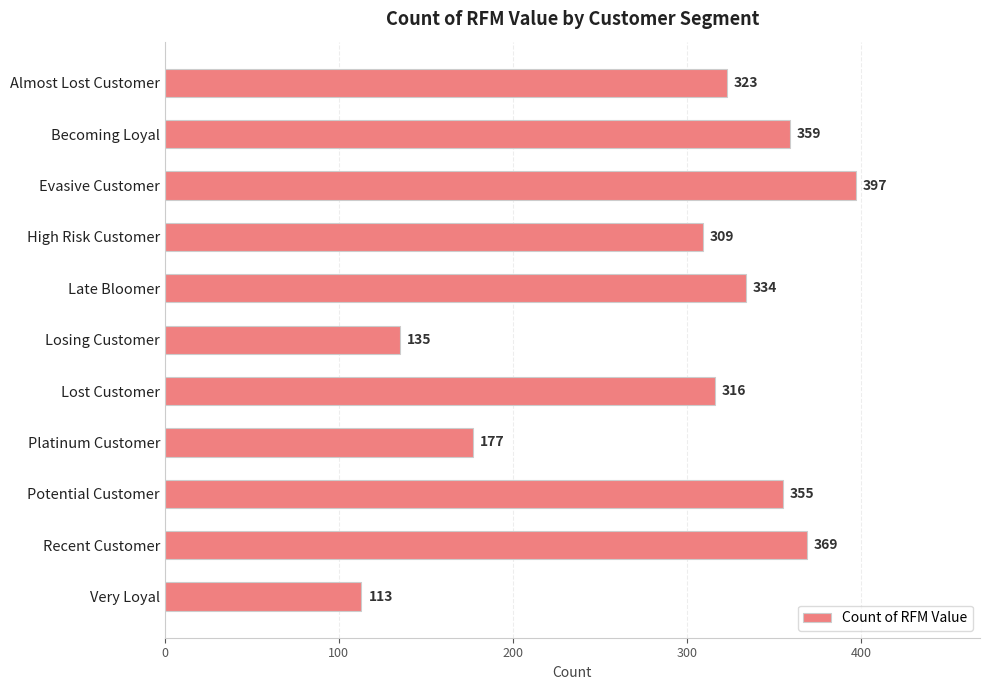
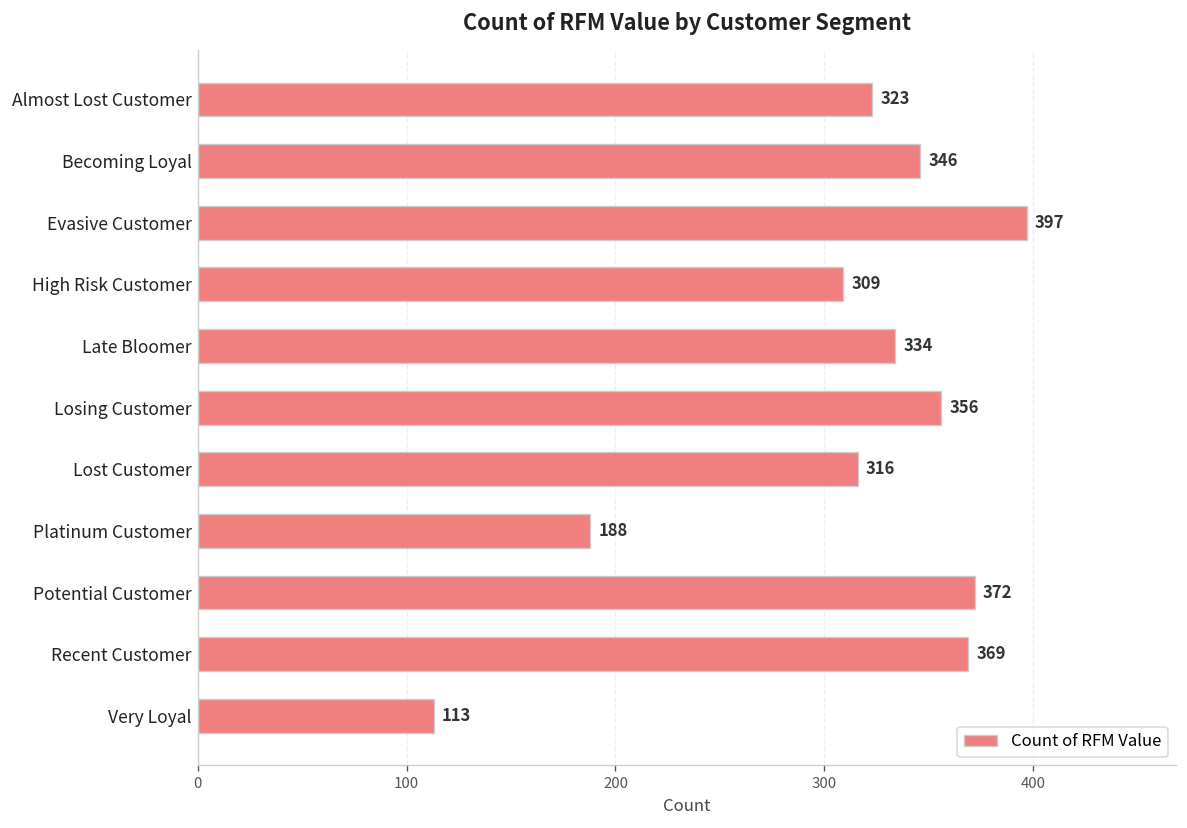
  {
    "Almost Lost Customer": 323,
-   "Becoming Loyal": 359,
+   "Becoming Loyal": 346,
    "Evasive Customer": 397,
    "High Risk Customer": 309,
    "Late Bloomer": 334,
-   "Losing Customer": 135,
+   "Losing Customer": 356,
    "Lost Customer": 316,
-   "Platinum Customer": 177,
-   "Potential Customer": 355,
+   "Platinum Customer": 188,
+   "Potential Customer": 372,
    "Recent Customer": 369,
    "Very Loyal": 113
  }
